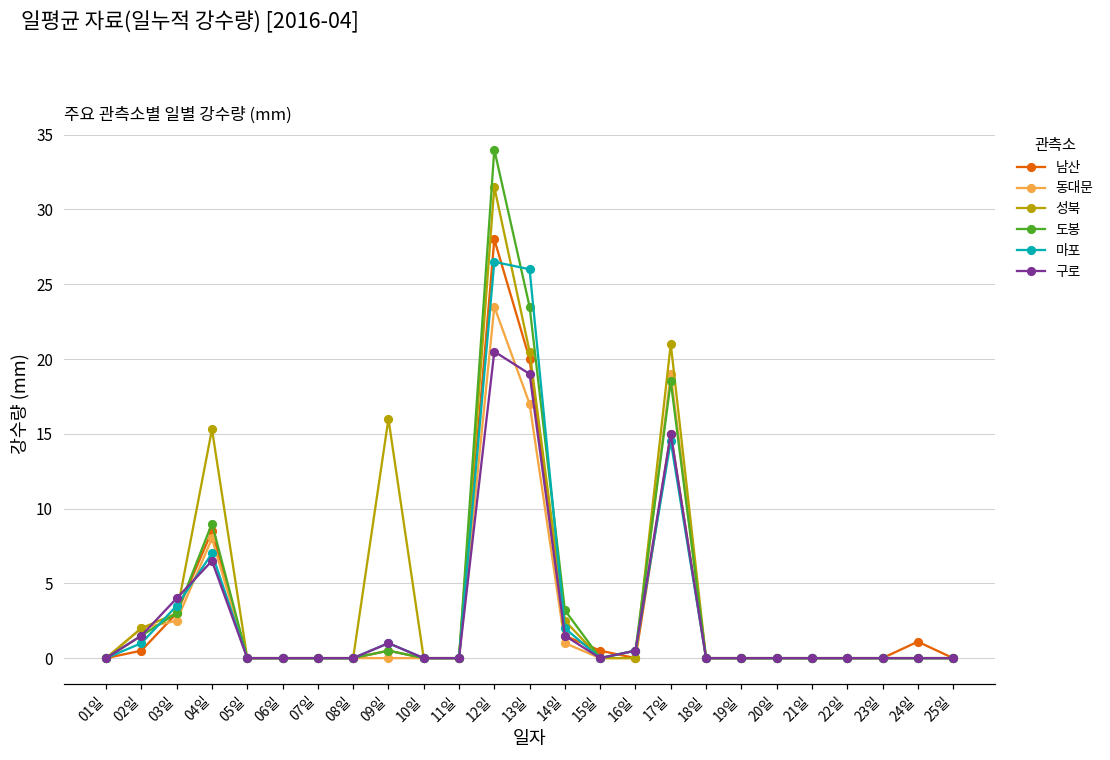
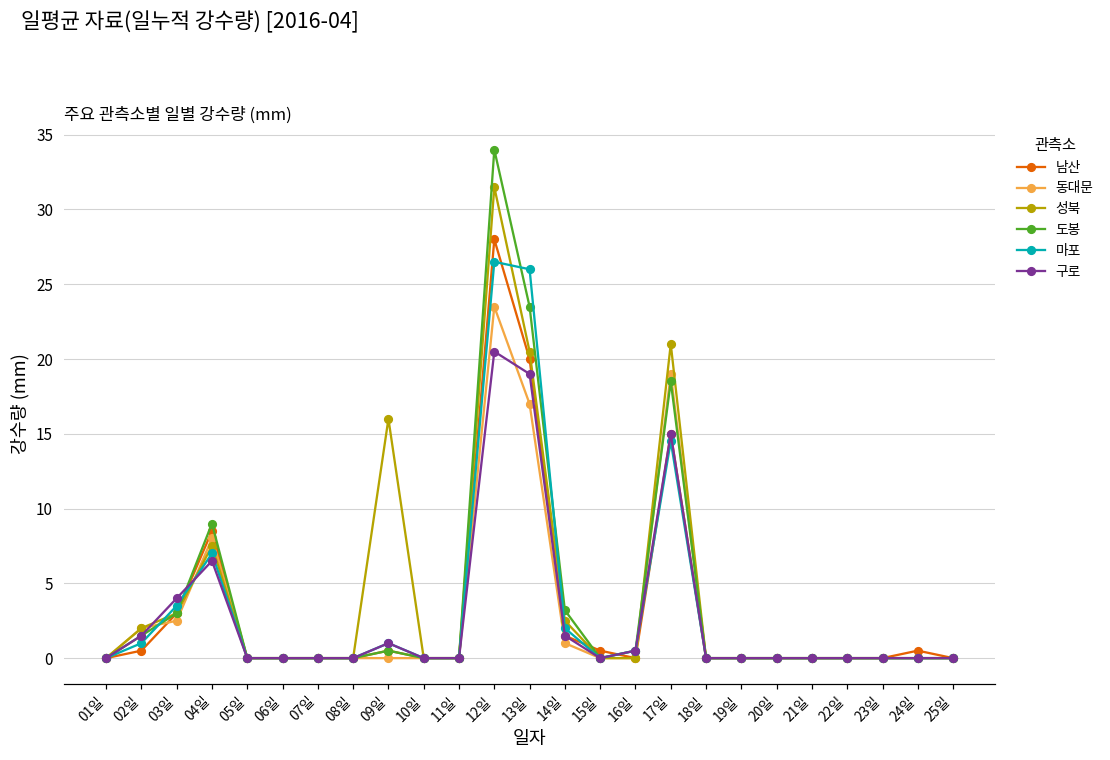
  {
    "남산": {
      "02일": 0.5,
      "04일": 8.5,
      "12일": 28.0,
      "13일": 20.0,
      "15일": 0.5,
-     "24일": 1.1
+     "24일": 0.5
    },
    "동대문": {
      "03일": 2.5,
      "04일": 8.0,
      "09일": 0.0,
      "12일": 23.5,
      "13일": 17.0,
      "14일": 1.0,
      "17일": 19.0
    },
    "성북": {
-     "04일": 15.3,
+     "04일": 7.5,
      "09일": 16.0,
      "12일": 31.5,
      "13일": 20.5,
      "14일": 2.5,
      "17일": 21.0
    },
    "도봉": {
      "04일": 9.0,
      "12일": 34.0,
      "13일": 23.5,
      "14일": 3.2,
      "17일": 18.5
    },
    "마포": {
      "02일": 1.0,
      "03일": 3.5,
      "04일": 7.0,
      "12일": 26.5,
      "13일": 26.0,
      "14일": 2.0,
      "17일": 14.5
    },
    "구로": {
      "03일": 4.0,
      "04일": 6.5,
      "12일": 20.5,
      "13일": 19.0
    }
  }
